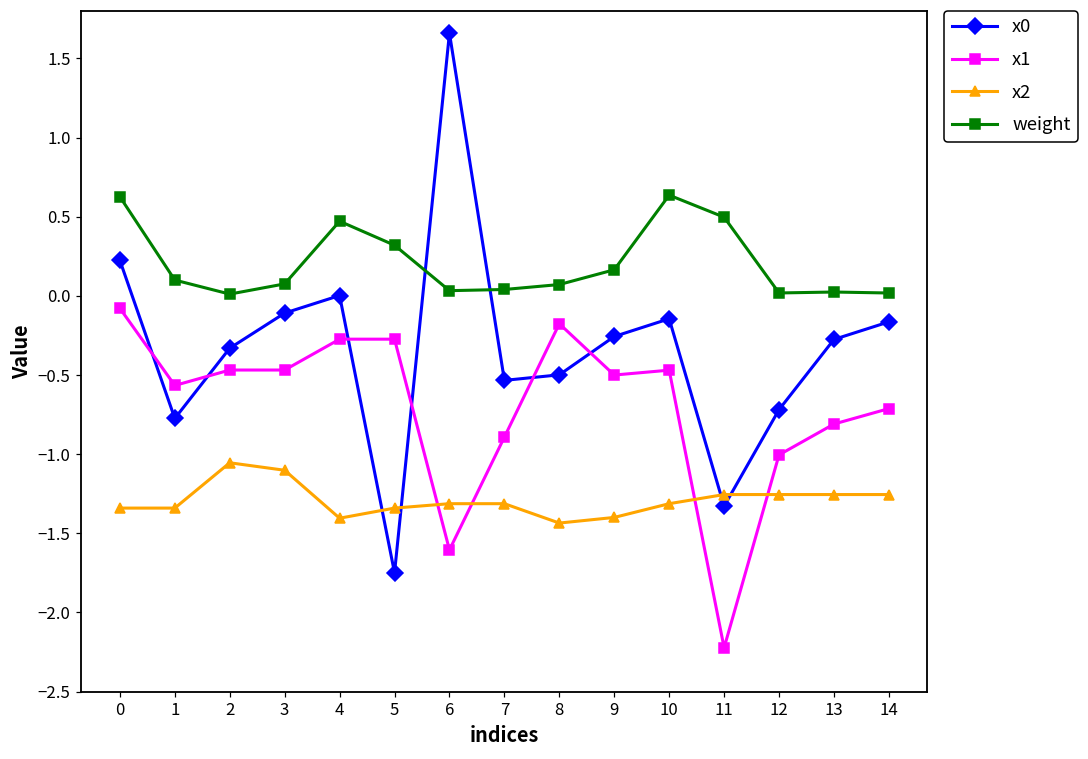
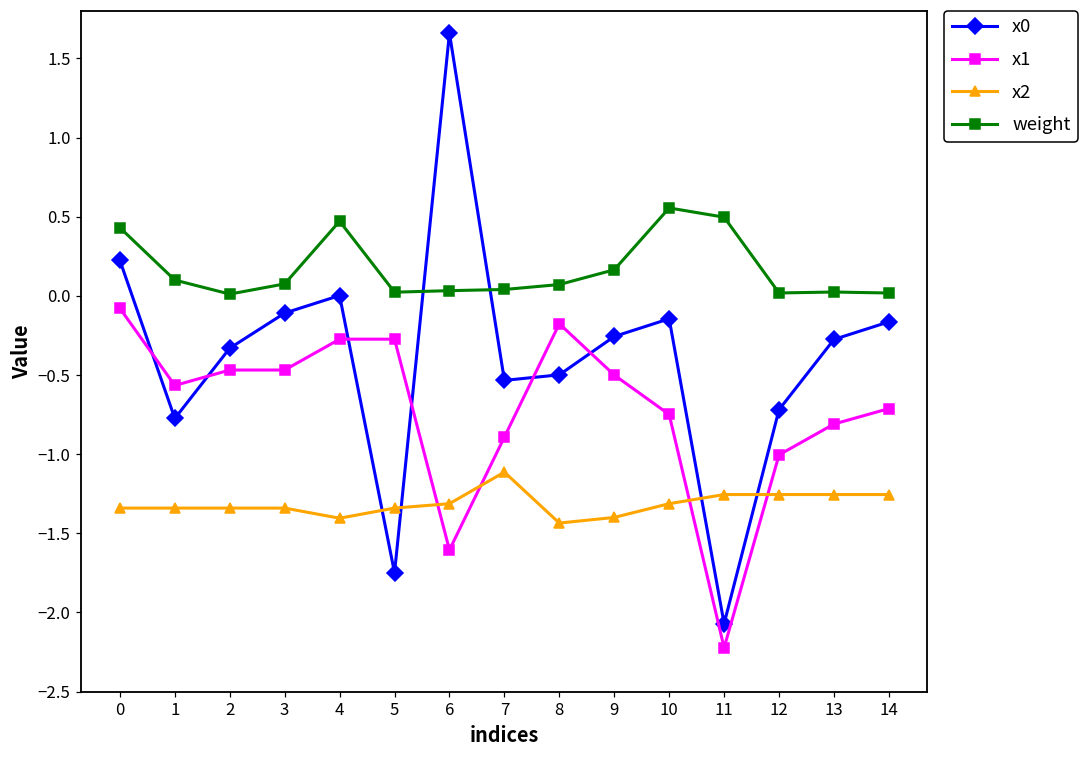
  {
    "x0": {
      "0": 0.22,
      "1": -0.77,
      "2": -0.33,
      "3": -0.11,
      "4": 0.00,
      "5": -1.75,
      "6": 1.66,
      "7": -0.53,
      "8": -0.50,
      "9": -0.26,
      "10": -0.14,
-     "11": -1.33,
+     "11": -2.07,
      "12": -0.72,
      "13": -0.27,
      "14": -0.16
    },
    "x1": {
      "0": -0.08,
      "1": -0.57,
      "2": -0.47,
      "3": -0.47,
      "4": -0.27,
      "5": -0.27,
      "6": -1.60,
      "7": -0.89,
      "8": -0.18,
      "9": -0.50,
-     "10": -0.47,
+     "10": -0.75,
      "11": -2.22,
      "12": -1.00,
      "13": -0.81,
      "14": -0.71
    },
    "x2": {
      "0": -1.34,
      "1": -1.34,
-     "2": -1.05,
-     "3": -1.10,
+     "2": -1.34,
+     "3": -1.34,
      "4": -1.40,
      "5": -1.34,
      "6": -1.31,
-     "7": -1.31,
+     "7": -1.11,
      "8": -1.44,
      "9": -1.40,
      "10": -1.31,
      "11": -1.26,
      "12": -1.26,
      "13": -1.26,
      "14": -1.26
    },
    "weight": {
-     "0": 0.63,
+     "0": 0.43,
      "1": 0.10,
      "2": 0.01,
      "3": 0.08,
      "4": 0.47,
-     "5": 0.32,
+     "5": 0.02,
      "6": 0.03,
      "7": 0.04,
      "8": 0.07,
      "9": 0.17,
-     "10": 0.64,
+     "10": 0.56,
      "11": 0.50,
      "12": 0.02,
      "13": 0.02,
      "14": 0.02
    }
  }
